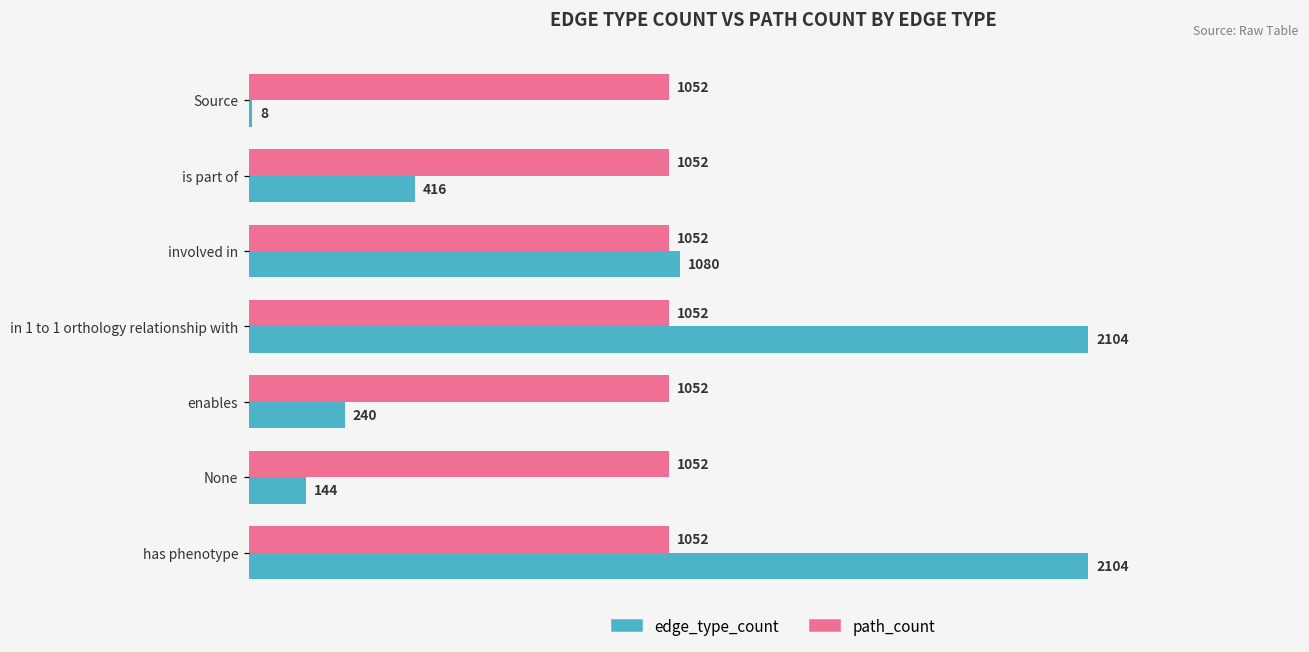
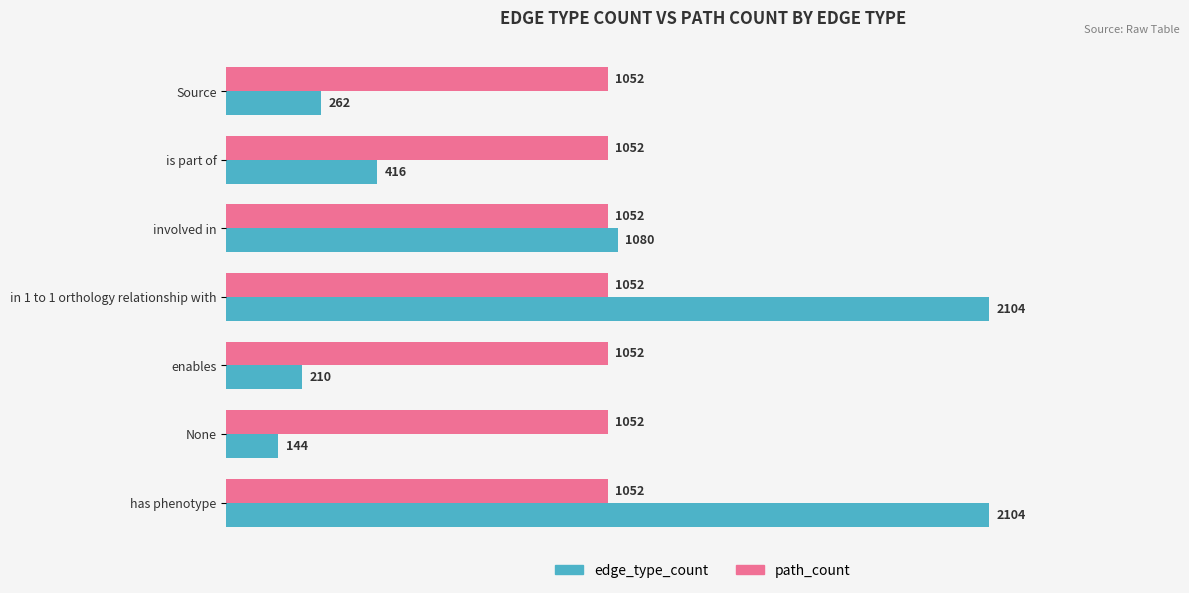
  {
    "edge_type_count": {
-     "Source": 8,
+     "Source": 262,
      "is part of": 416,
      "involved in": 1080,
      "in 1 to 1 orthology relationship with": 2104,
-     "enables": 240,
+     "enables": 210,
      "None": 144,
      "has phenotype": 2104
    },
    "path_count": {
      "Source": 1052,
      "is part of": 1052,
      "involved in": 1052,
      "in 1 to 1 orthology relationship with": 1052,
      "enables": 1052,
      "None": 1052,
      "has phenotype": 1052
    }
  }
